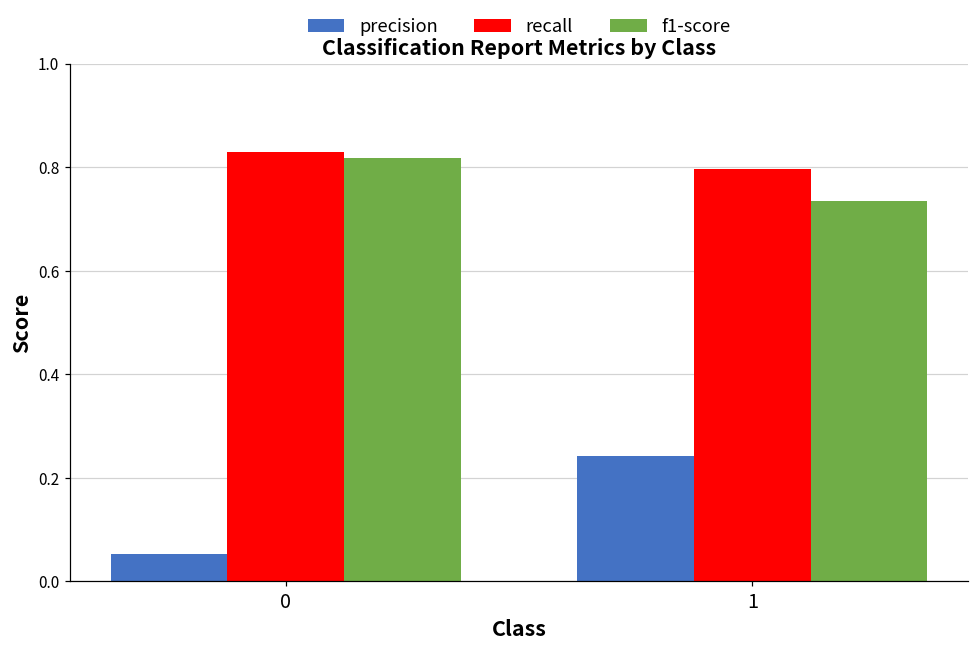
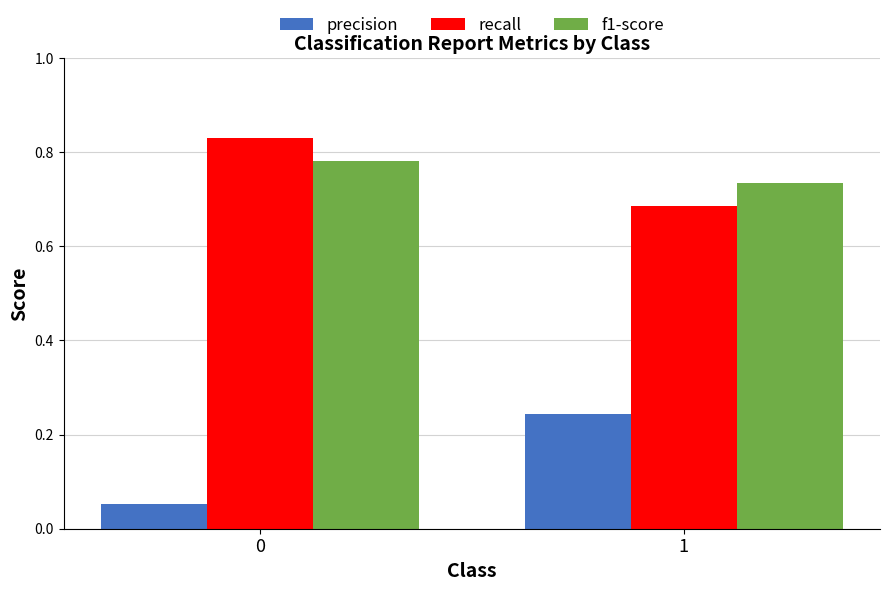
  {
    "precision": {
      "0": 0.05,
      "1": 0.24
    },
    "recall": {
      "0": 0.83,
-     "1": 0.80
+     "1": 0.69
    },
    "f1-score": {
-     "0": 0.82,
+     "0": 0.78,
      "1": 0.73
    }
  }
